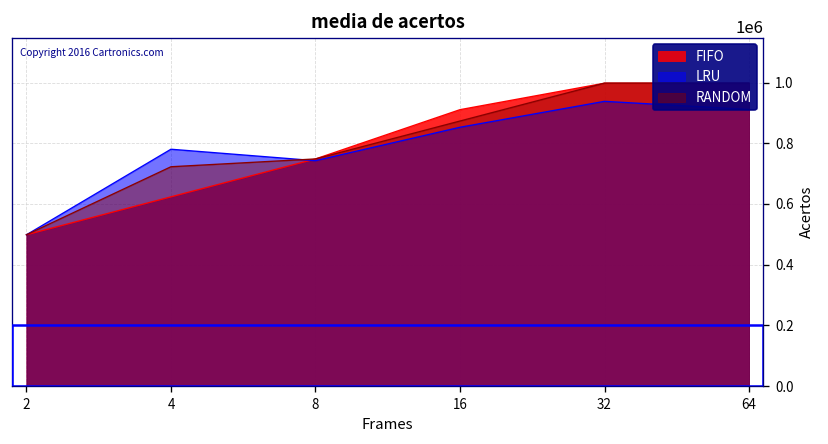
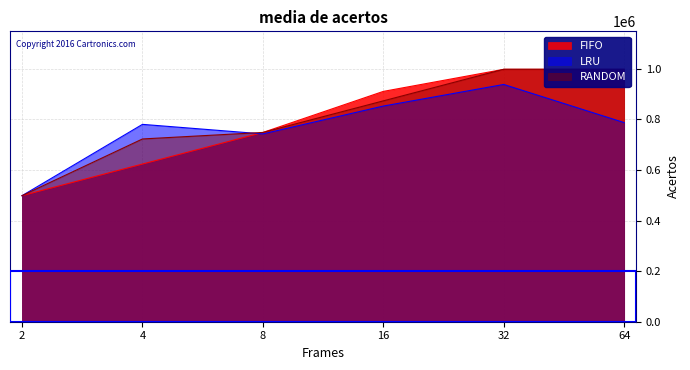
  {
    "FIFO": {
      "4": 620000,
      "16": 910000
    },
    "LRU": {
      "4": 780000,
      "16": 850000,
      "32": 940000,
-     "64": 910000
+     "64": 790000
    },
    "RANDOM": {
      "4": 720000,
      "16": 870000
    }
  }
